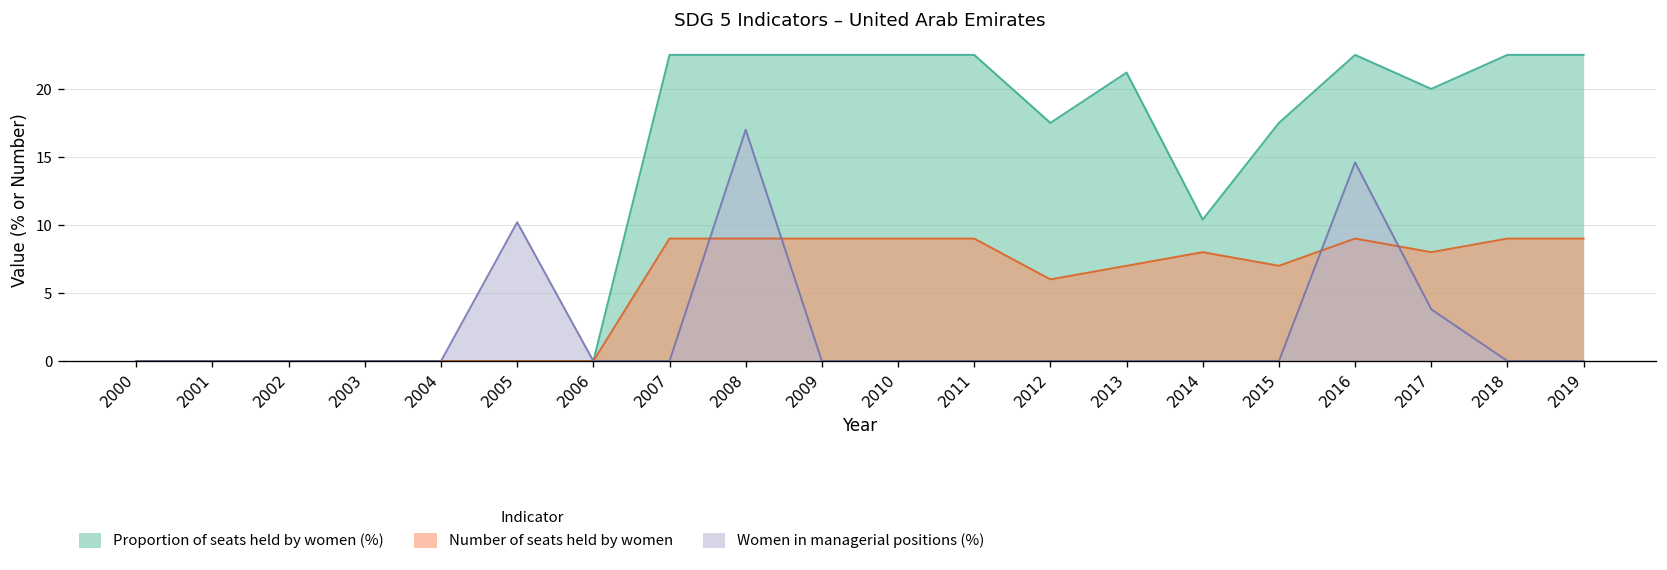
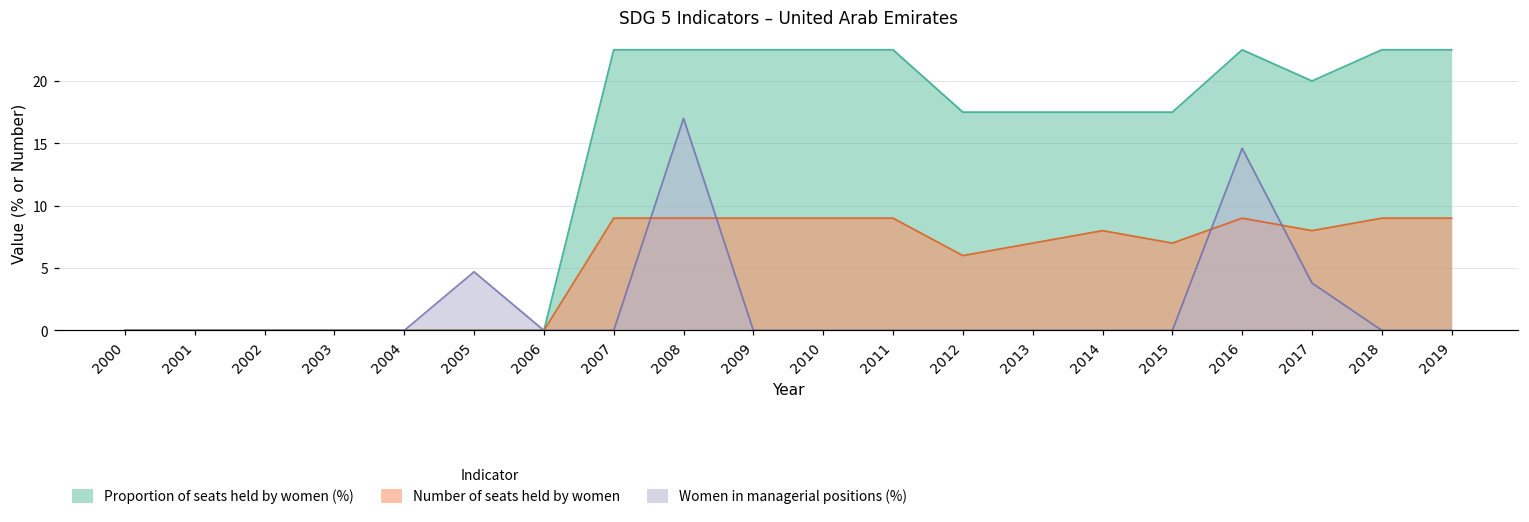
  {
    "Proportion of seats held by women (%)": {
      "2007": 22.5,
      "2008": 22.5,
      "2009": 22.5,
      "2010": 22.5,
      "2011": 22.5,
      "2012": 17.5,
-     "2013": 21.2,
-     "2014": 10.4,
+     "2013": 17.5,
+     "2014": 17.5,
      "2015": 17.5,
      "2016": 22.5,
      "2017": 20.0,
      "2018": 22.5,
      "2019": 22.5
    },
    "Number of seats held by women": {
      "2007": 9.0,
      "2008": 9.0,
      "2009": 9.0,
      "2010": 9.0,
      "2011": 9.0,
      "2012": 6.0,
      "2013": 7.0,
      "2014": 8.0,
      "2015": 7.0,
      "2016": 9.0,
      "2017": 8.0,
      "2018": 9.0,
      "2019": 9.0
    },
    "Women in managerial positions (%)": {
-     "2005": 10.2,
+     "2005": 4.7,
      "2007": 0.0,
      "2008": 17.0,
      "2009": 0.0,
      "2010": 0.0,
      "2011": 0.0,
      "2012": 0.0,
      "2013": 0.0,
      "2014": 0.0,
      "2015": 0.0,
      "2016": 14.6,
      "2017": 3.8,
      "2018": 0.0,
      "2019": 0.0
    }
  }
